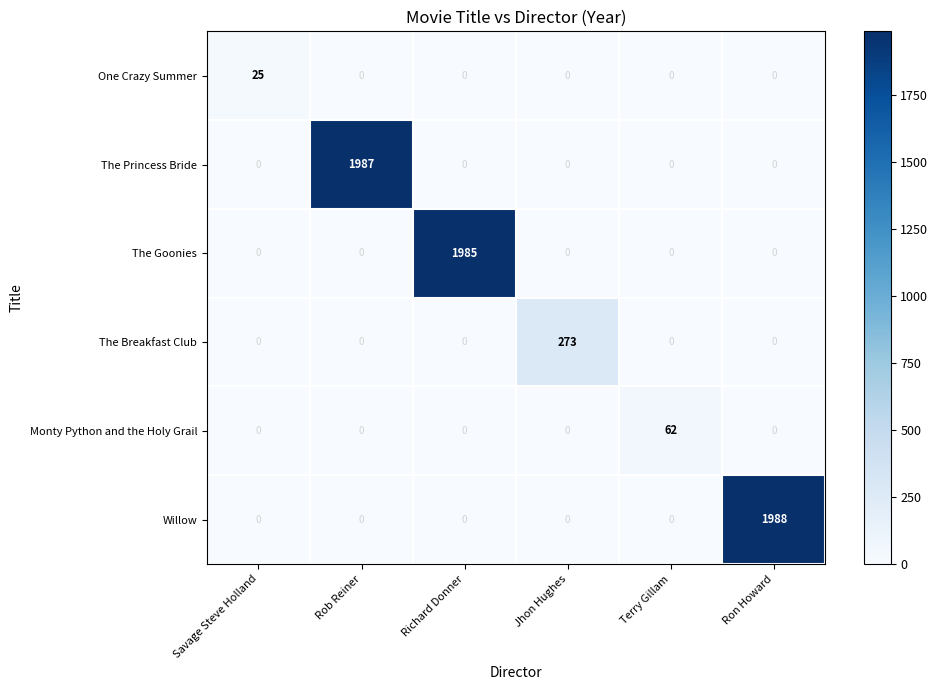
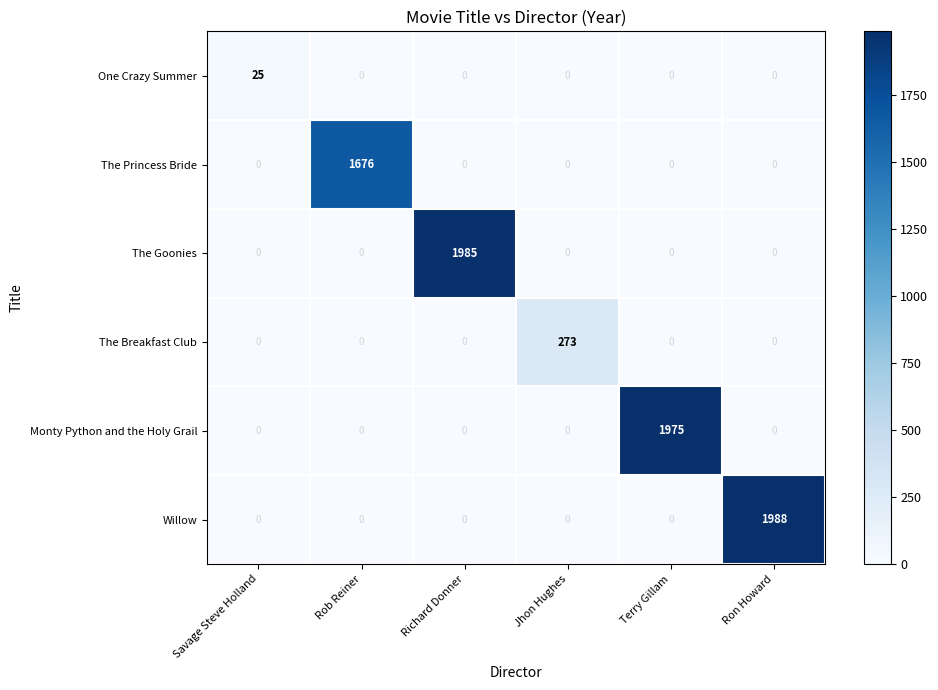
  {
    "One Crazy Summer": {
      "Savage Steve Holland": 25
    },
    "The Princess Bride": {
-     "Rob Reiner": 1987
+     "Rob Reiner": 1676
    },
    "The Goonies": {
      "Richard Donner": 1985
    },
    "The Breakfast Club": {
      "Jhon Hughes": 273
    },
    "Monty Python and the Holy Grail": {
-     "Terry Gillam": 62
+     "Terry Gillam": 1975
    },
    "Willow": {
      "Ron Howard": 1988
    }
  }
